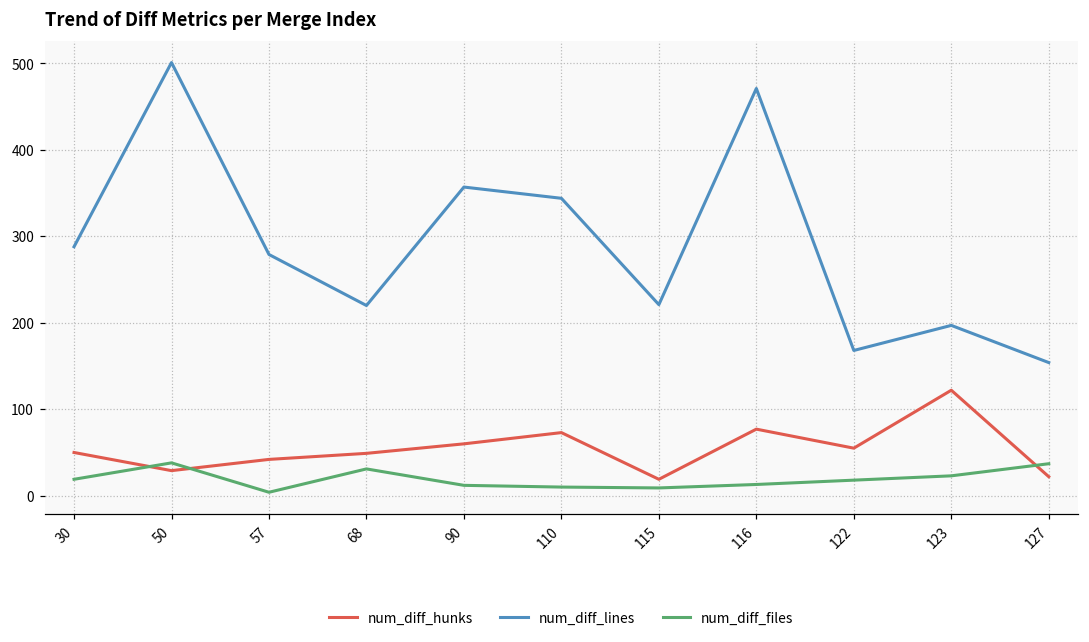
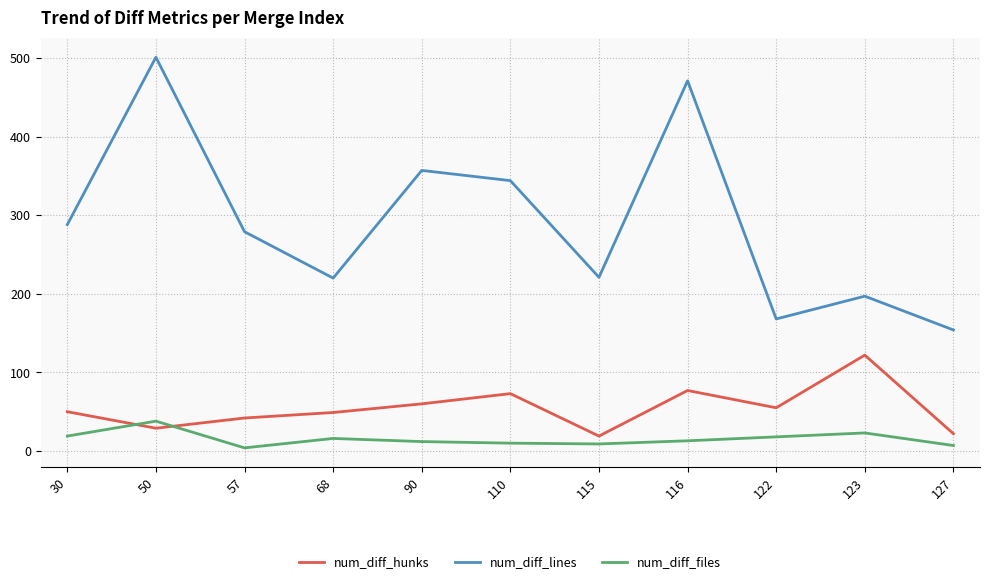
  {
    "num_diff_hunks": {
      "30": 50,
      "50": 30,
      "57": 40,
      "68": 50,
      "90": 60,
      "110": 70,
      "115": 20,
      "116": 80,
      "122": 60,
      "123": 120,
      "127": 20
    },
    "num_diff_lines": {
      "30": 290,
      "50": 500,
      "57": 280,
      "68": 220,
      "90": 360,
      "110": 340,
      "115": 220,
      "116": 470,
      "122": 170,
      "123": 200,
      "127": 150
    },
    "num_diff_files": {
      "30": 20,
      "50": 40,
      "57": 0,
-     "68": 30,
+     "68": 20,
      "90": 10,
      "110": 10,
      "115": 10,
      "116": 10,
      "122": 20,
      "123": 20,
-     "127": 40
+     "127": 10
    }
  }
